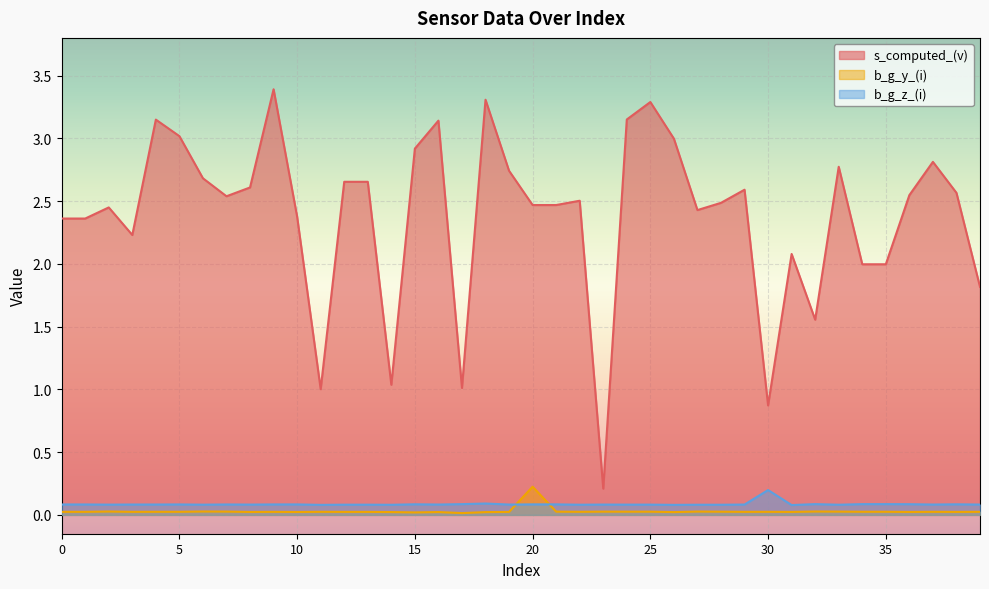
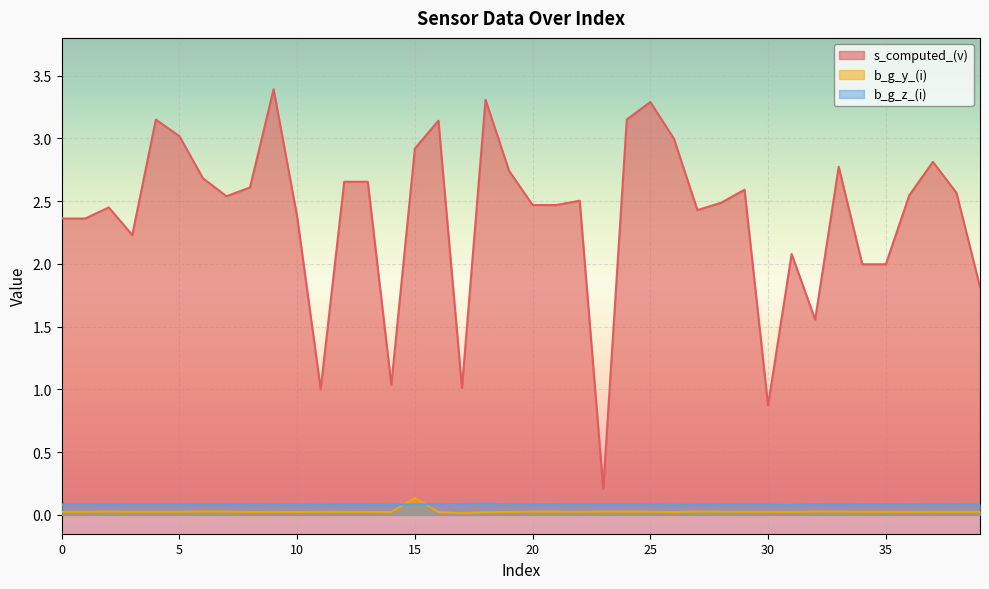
  {
    "s_computed_(v)": {
      "0": 2.36,
      "5": 3.02,
      "10": 2.38,
      "15": 2.92,
      "20": 2.47,
      "25": 3.29,
      "30": 0.87,
      "35": 2.00
    },
    "b_g_y_(i)": {
      "0": 0.02,
      "5": 0.02,
      "10": 0.02,
-     "15": 0.02,
-     "20": 0.22,
+     "15": 0.14,
+     "20": 0.03,
      "25": 0.03,
      "30": 0.02,
      "35": 0.02
    },
    "b_g_z_(i)": {
      "0": 0.08,
      "5": 0.08,
      "10": 0.08,
      "15": 0.08,
      "20": 0.08,
      "25": 0.08,
-     "30": 0.20,
+     "30": 0.08,
      "35": 0.09
    }
  }
